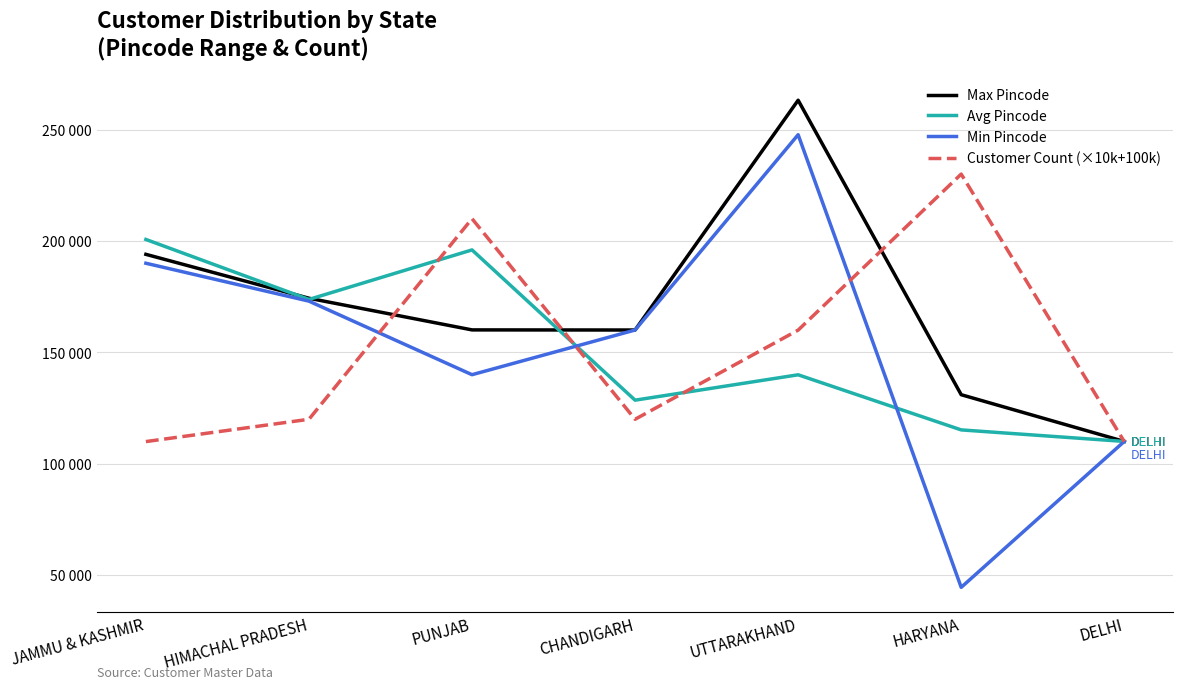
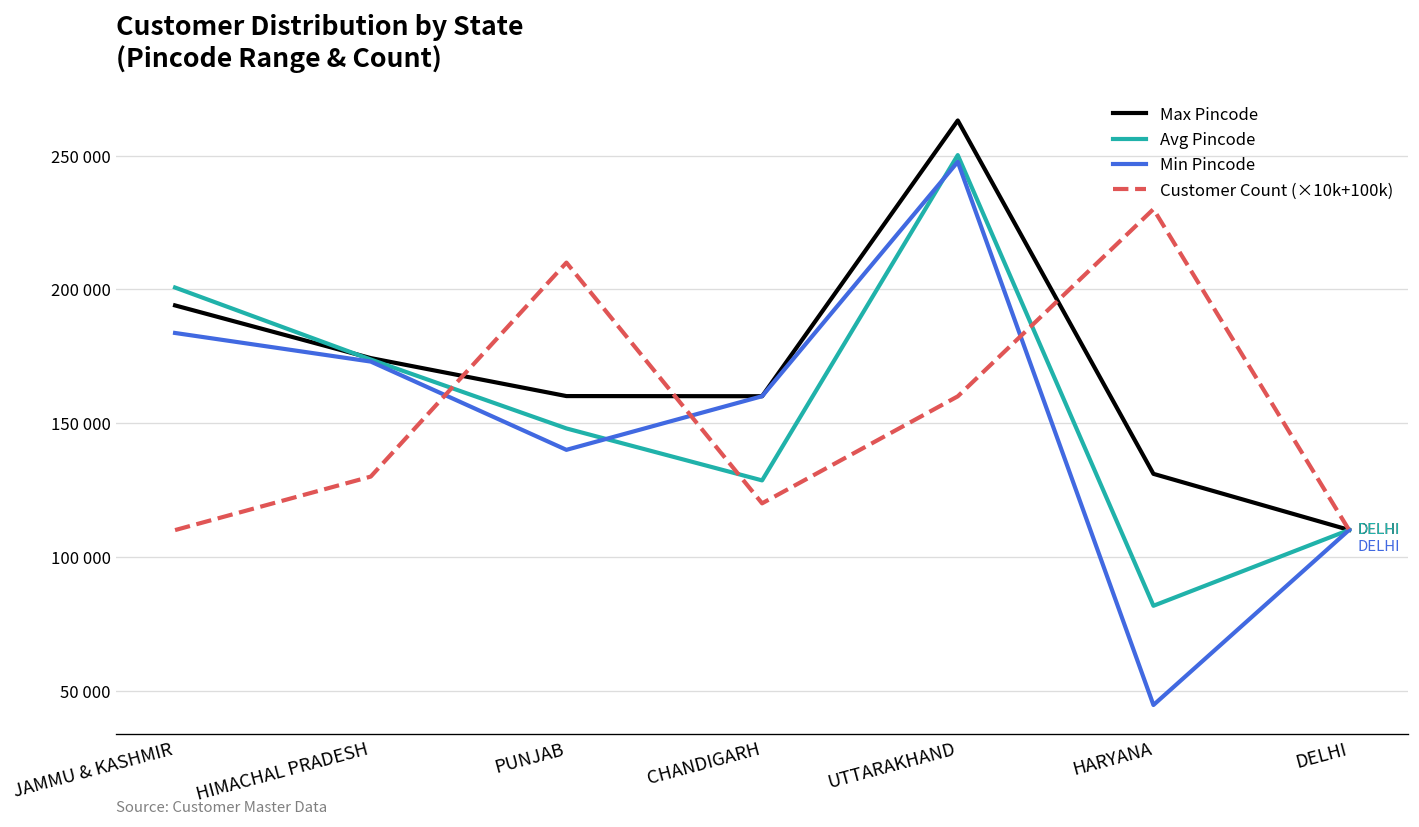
  {
    "Max Pincode": {
      "JAMMU & KASHMIR": 194000,
      "PUNJAB": 160000,
      "UTTARAKHAND": 263000,
      "HARYANA": 131000
    },
    "Avg Pincode": {
      "JAMMU & KASHMIR": 201000,
-     "PUNJAB": 196000,
+     "PUNJAB": 148000,
      "CHANDIGARH": 129000,
-     "UTTARAKHAND": 140000,
-     "HARYANA": 115000
+     "UTTARAKHAND": 250000,
+     "HARYANA": 82000
    },
    "Min Pincode": {
-     "JAMMU & KASHMIR": 190000,
+     "JAMMU & KASHMIR": 184000,
      "PUNJAB": 140000,
      "UTTARAKHAND": 248000,
      "HARYANA": 45000
    },
    "Customer Count (×10k+100k)": {
      "JAMMU & KASHMIR": 110000,
-     "HIMACHAL PRADESH": 120000,
+     "HIMACHAL PRADESH": 130000,
      "PUNJAB": 210000,
      "CHANDIGARH": 120000,
      "UTTARAKHAND": 160000,
      "HARYANA": 230000
    }
  }
